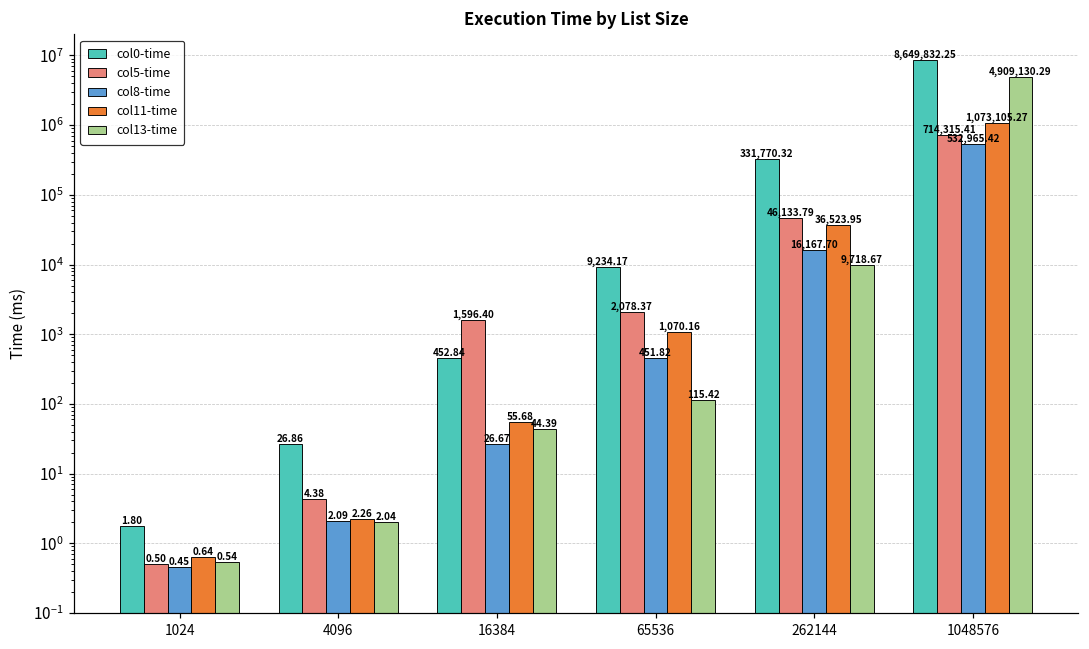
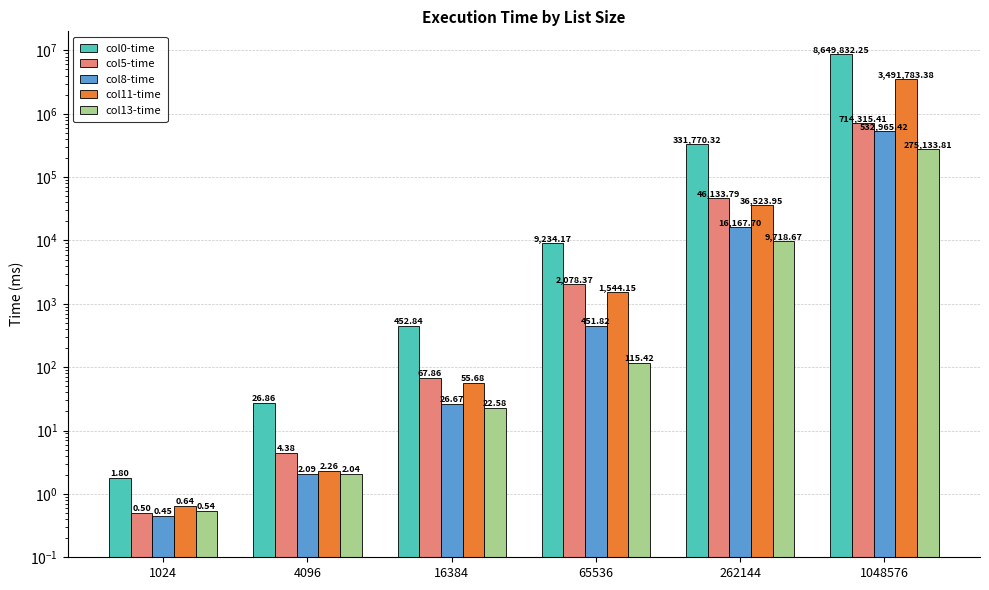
  {
    "col5-time": {
      "1024": "0.50",
      "4096": "4.38",
-     "16384": "1,596.40",
+     "16384": "67.86",
      "65536": "2,078.37",
      "262144": "46,133.79",
      "1048576": "714,315.41"
    },
    "col11-time": {
      "1024": "0.64",
      "4096": "2.26",
      "16384": "55.68",
-     "65536": "1,070.16",
+     "65536": "1,544.15",
      "262144": "36,523.95",
-     "1048576": "1,073,105.27"
+     "1048576": "3,491,783.38"
    },
    "col13-time": {
      "1024": "0.54",
      "4096": "2.04",
-     "16384": "44.39",
+     "16384": "22.58",
      "65536": "115.42",
      "262144": "9,718.67",
-     "1048576": "4,909,130.29"
+     "1048576": "275,133.81"
    }
  }
